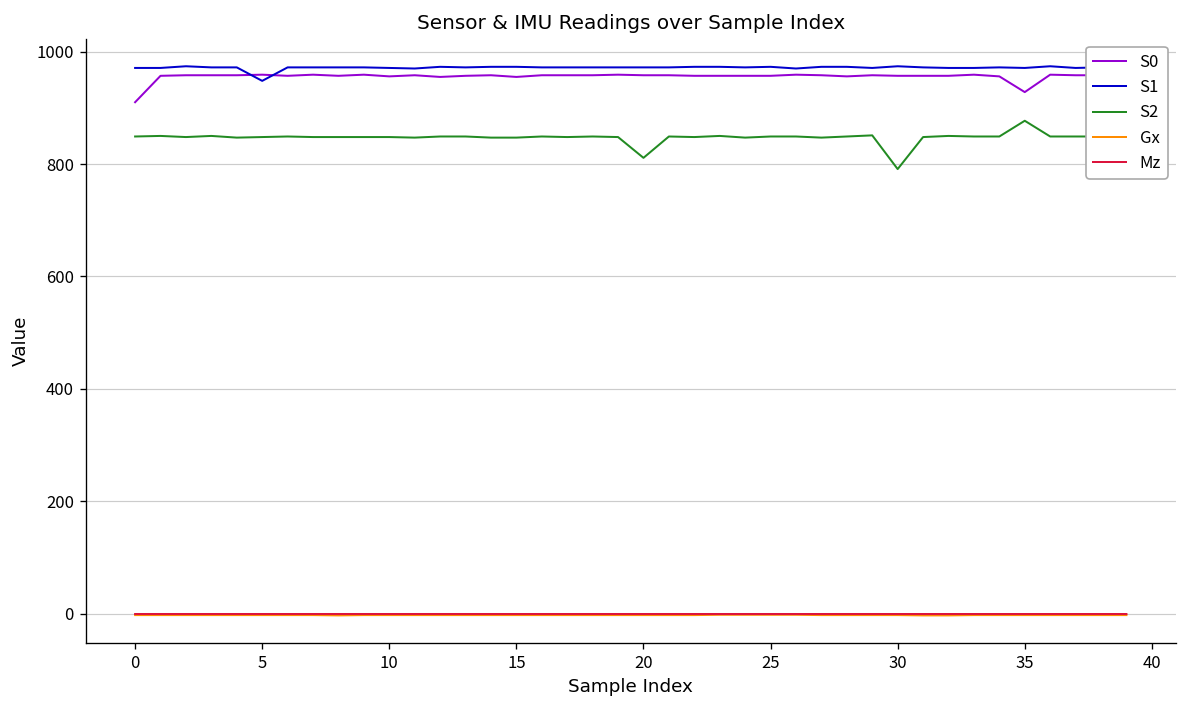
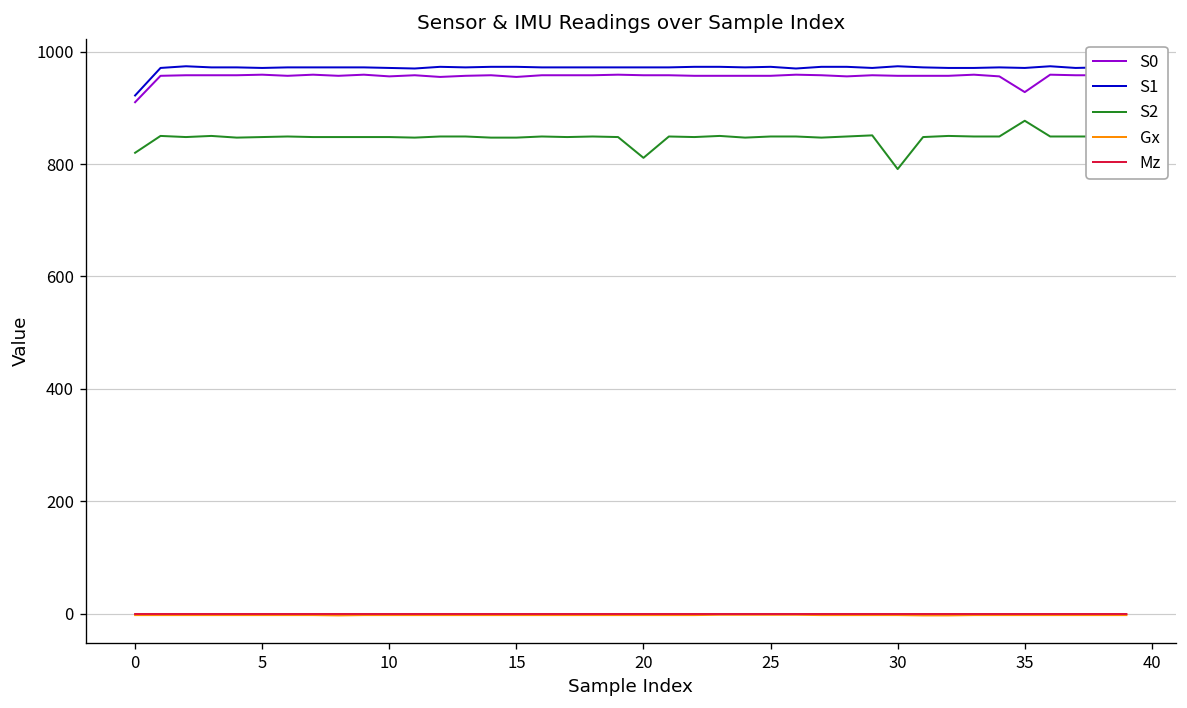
  {
    "S0": {
      "0": 910,
      "5": 960,
      "10": 960,
      "15": 960,
      "20": 960,
      "25": 960,
      "30": 960,
      "35": 930
    },
    "S1": {
-     "0": 970,
-     "5": 950,
+     "0": 920,
+     "5": 970,
      "10": 970,
      "15": 970,
      "20": 970,
      "25": 970,
      "30": 970,
      "35": 970
    },
    "S2": {
-     "0": 850,
+     "0": 820,
      "5": 850,
      "10": 850,
      "15": 850,
      "20": 810,
      "25": 850,
      "30": 790,
      "35": 880
    }
  }
